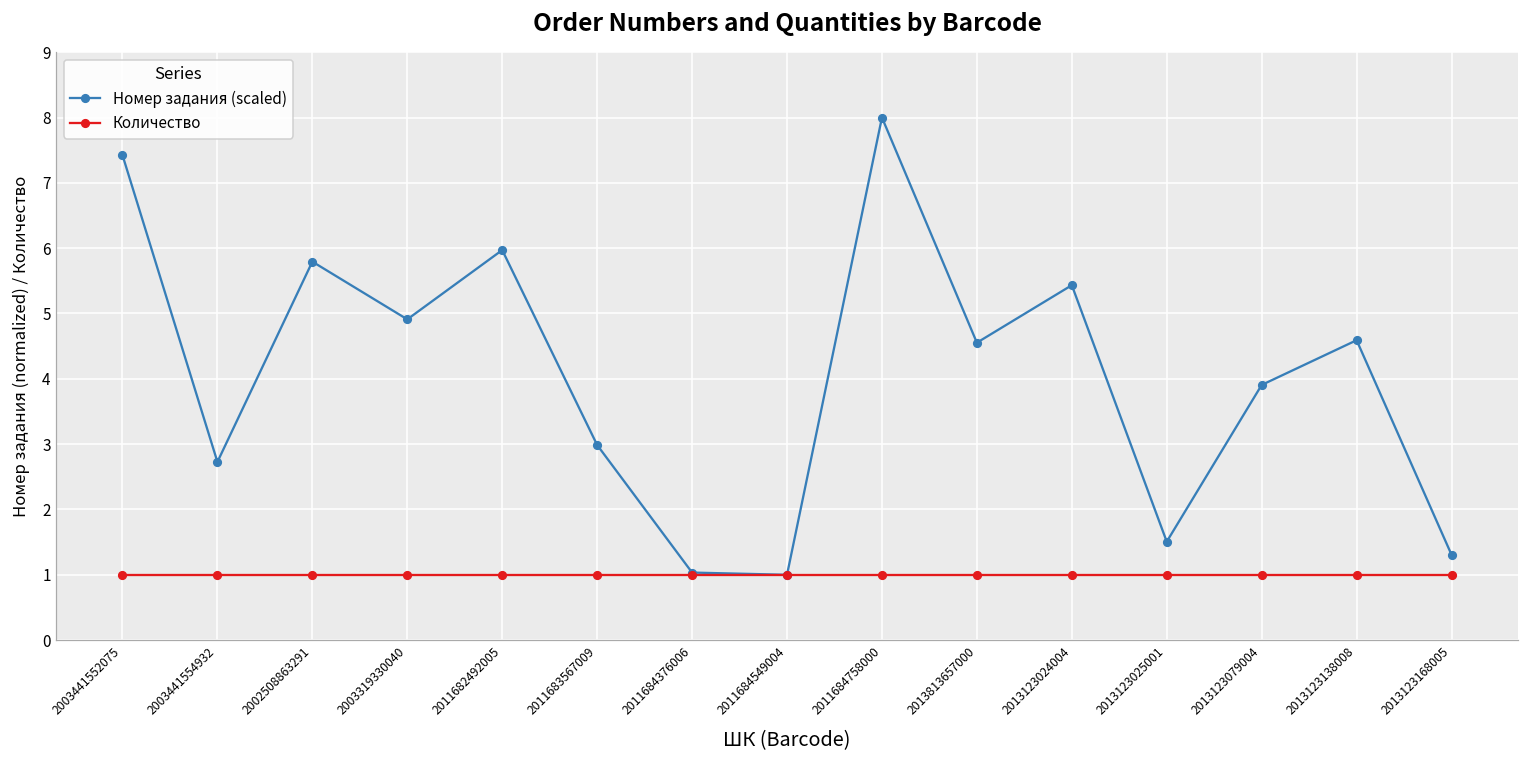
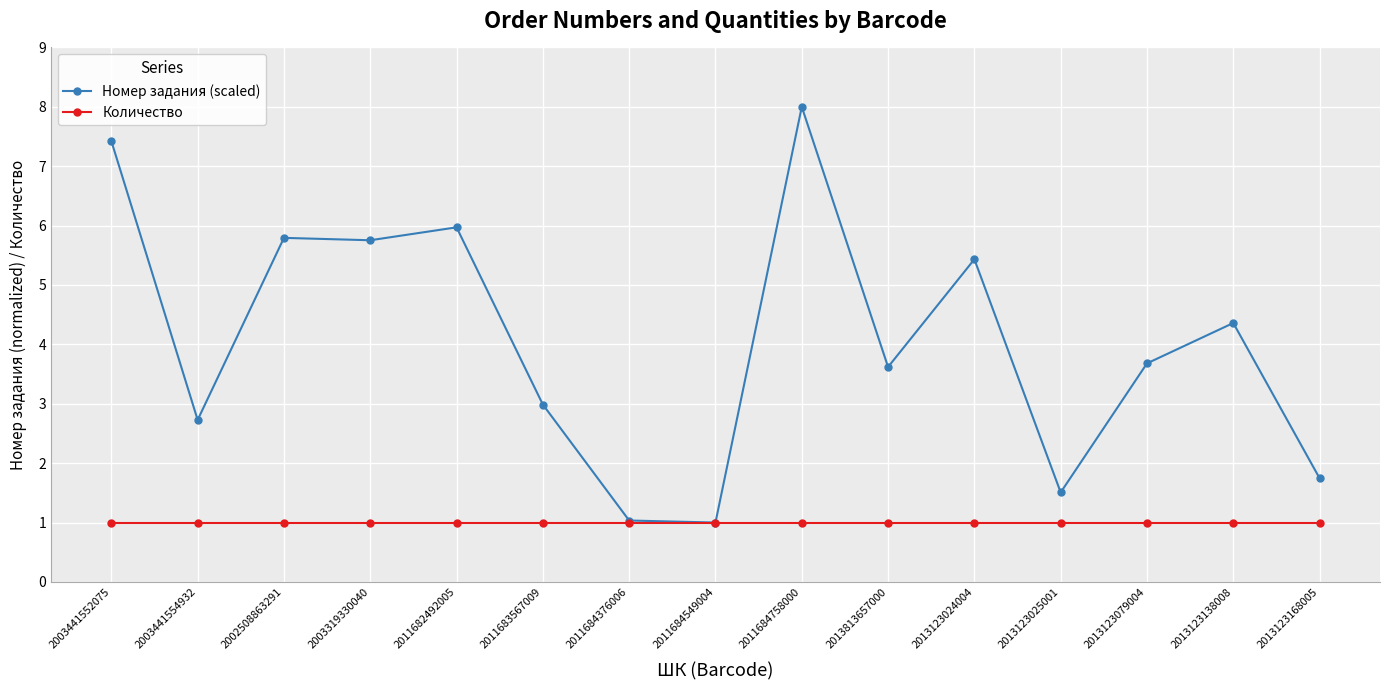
  {
    "Номер задания (scaled)": {
      "2003441552075": 7.4,
      "2003441554932": 2.7,
      "2002508863291": 5.8,
-     "2003319330040": 4.9,
+     "2003319330040": 5.8,
      "2011682492005": 6.0,
      "2011683567009": 3.0,
      "2011684758000": 8.0,
-     "2013813657000": 4.6,
+     "2013813657000": 3.6,
      "2013123024004": 5.4,
      "2013123025001": 1.5,
-     "2013123079004": 3.9,
-     "2013123138008": 4.6,
-     "2013123168005": 1.3
+     "2013123079004": 3.7,
+     "2013123138008": 4.4,
+     "2013123168005": 1.7
    },
    "Количество": {
      "2003441552075": 1.0,
      "2003441554932": 1.0,
      "2002508863291": 1.0,
      "2003319330040": 1.0,
      "2011682492005": 1.0,
      "2011683567009": 1.0,
      "2011684758000": 1.0,
      "2013813657000": 1.0,
      "2013123024004": 1.0,
      "2013123025001": 1.0,
      "2013123079004": 1.0,
      "2013123138008": 1.0,
      "2013123168005": 1.0
    }
  }
